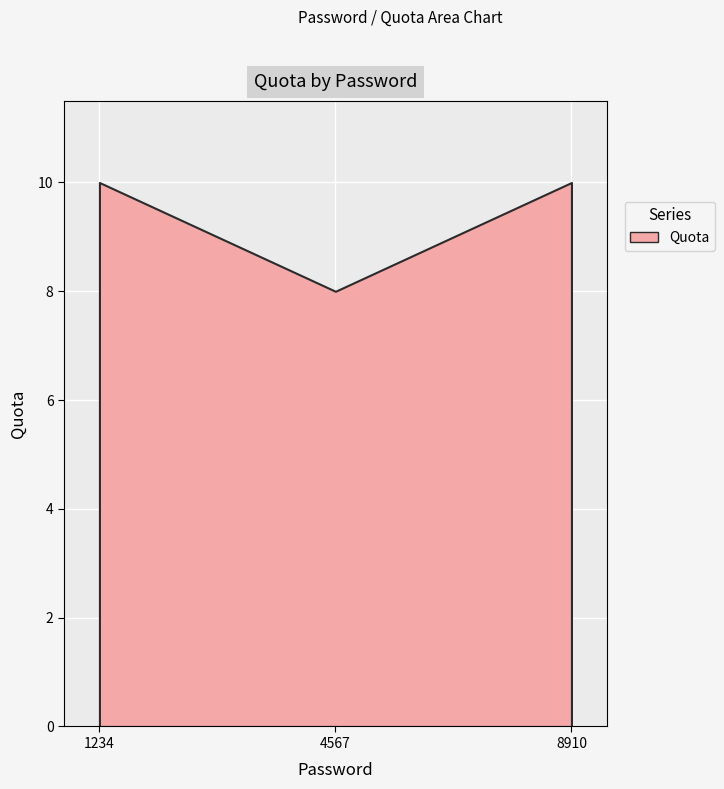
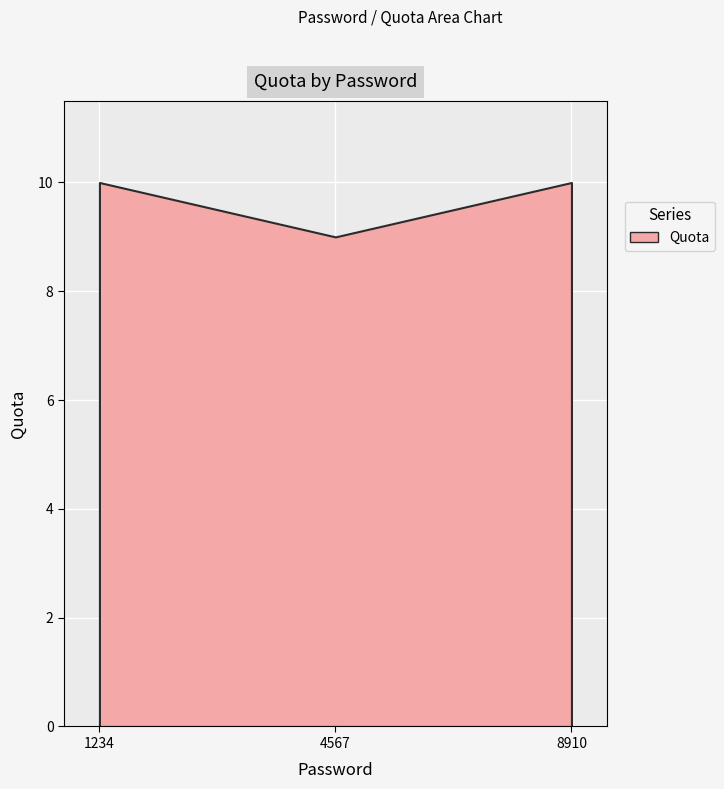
  {
    "1234": 10,
-   "4567": 8,
+   "4567": 9,
    "8910": 10
  }
